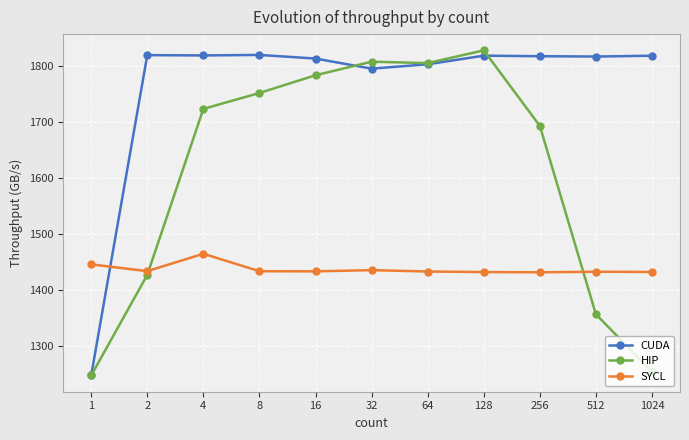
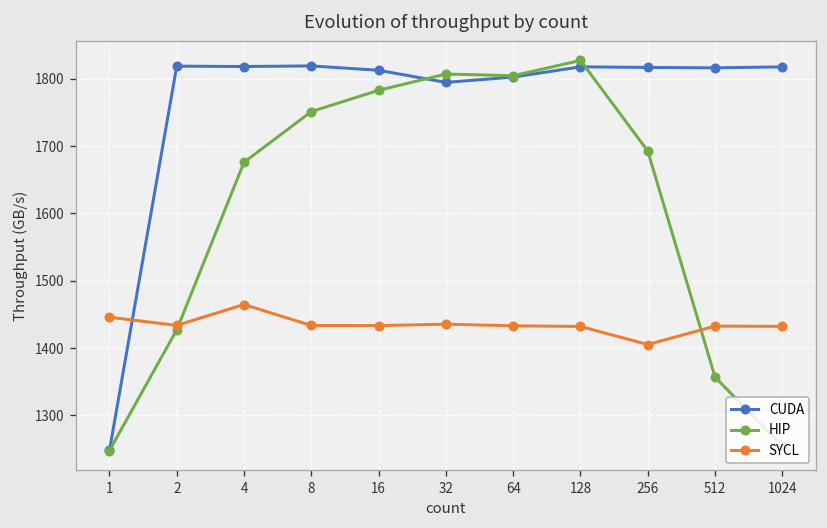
  {
    "CUDA": {
      "2": 1820,
      "4": 1820,
      "8": 1820,
      "16": 1810,
      "32": 1790,
      "128": 1820,
      "256": 1820,
      "512": 1820,
      "1024": 1820
    },
    "HIP": {
      "2": 1430,
-     "4": 1720,
+     "4": 1680,
      "8": 1750,
      "16": 1780,
      "32": 1810,
      "128": 1830,
      "256": 1690,
      "512": 1360
    },
    "SYCL": {
      "1": 1450,
      "2": 1430,
      "4": 1460,
      "8": 1430,
      "16": 1430,
      "32": 1440,
      "64": 1430,
      "128": 1430,
-     "256": 1430,
+     "256": 1410,
      "512": 1430,
      "1024": 1430
    }
  }
